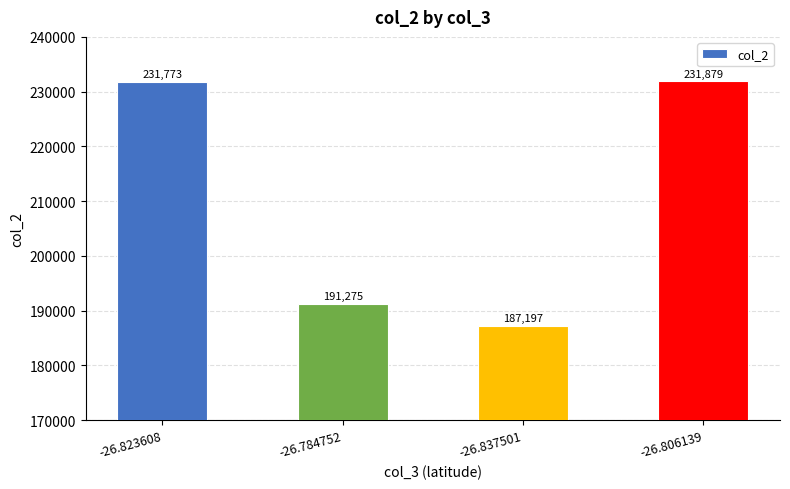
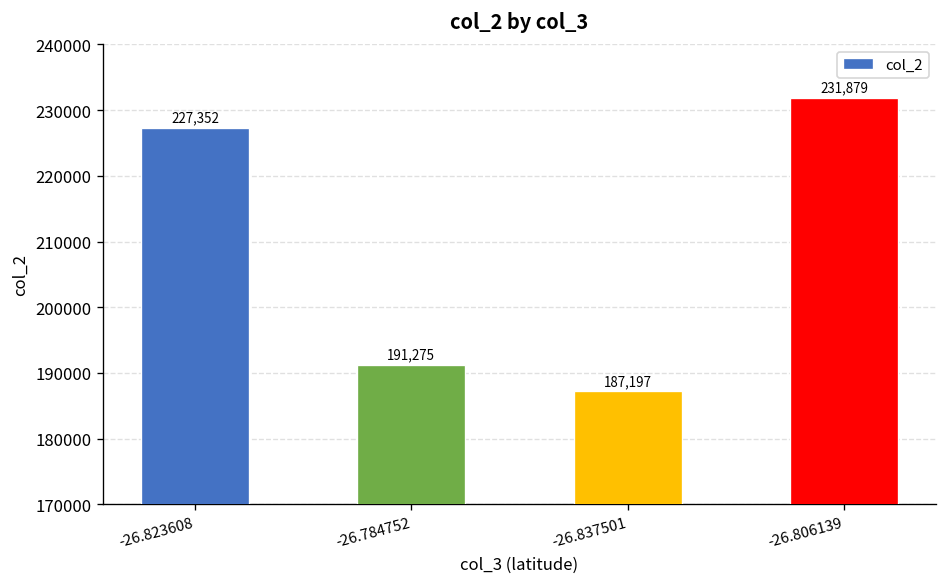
  {
-   "-26.823608": "231,773",
+   "-26.823608": "227,352",
    "-26.784752": "191,275",
    "-26.837501": "187,197",
    "-26.806139": "231,879"
  }
